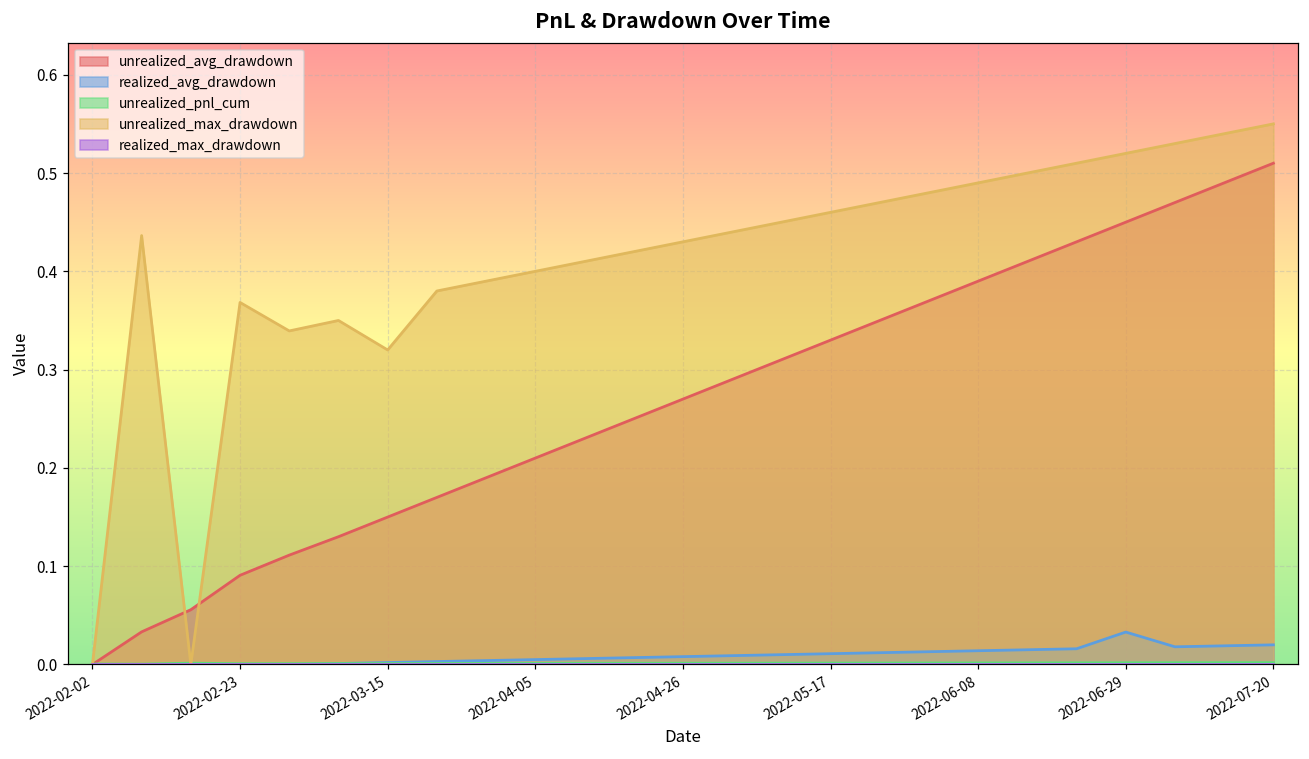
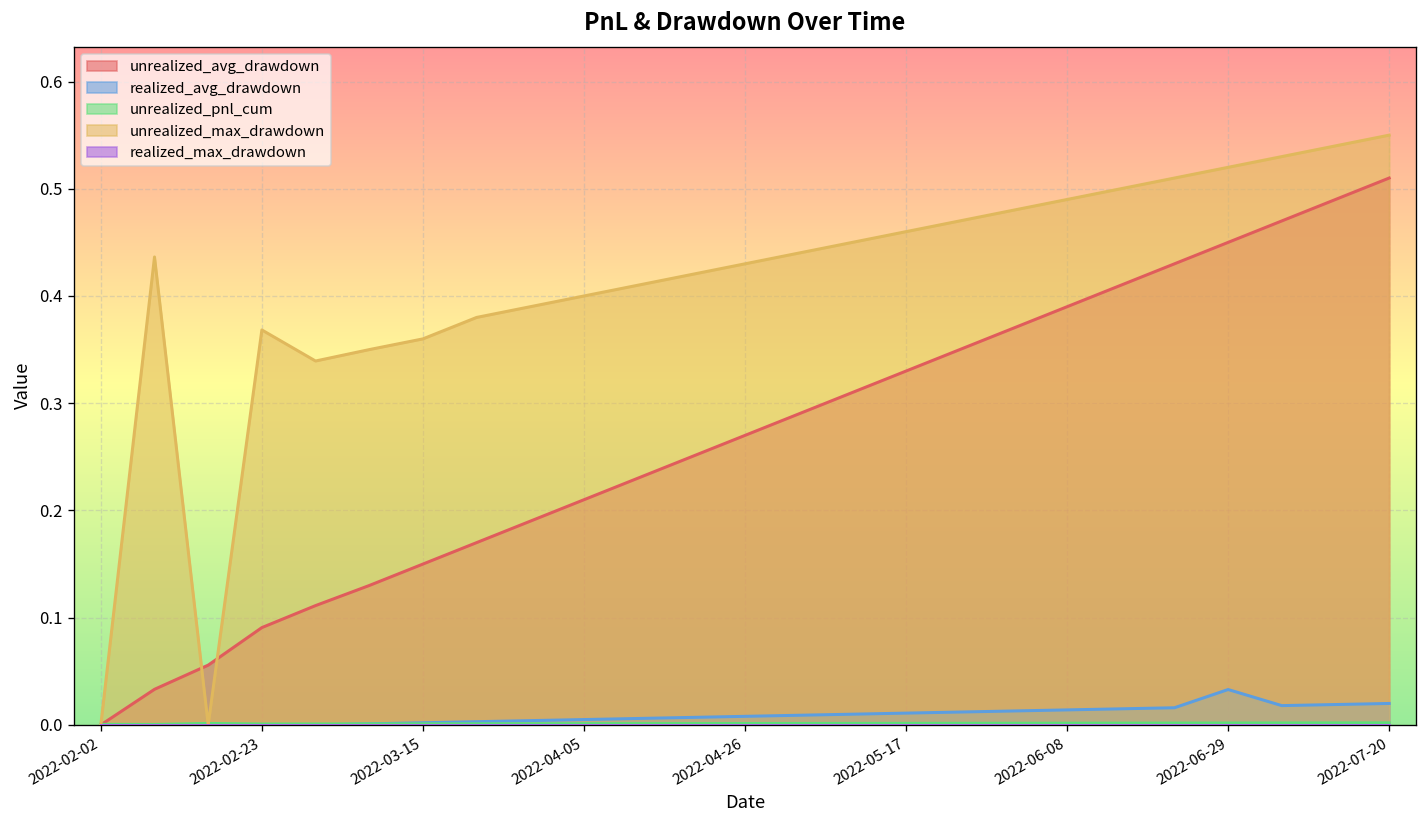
  {
    "unrealized_avg_drawdown": {
      "2022-02-23": 0.09,
      "2022-03-15": 0.15,
      "2022-04-05": 0.21,
      "2022-04-26": 0.27,
      "2022-05-17": 0.33,
      "2022-06-08": 0.39,
      "2022-06-29": 0.45,
      "2022-07-20": 0.51
    },
    "realized_avg_drawdown": {
      "2022-04-05": 0.01,
      "2022-04-26": 0.01,
      "2022-05-17": 0.01,
      "2022-06-08": 0.01,
      "2022-06-29": 0.03,
      "2022-07-20": 0.02
    },
    "unrealized_max_drawdown": {
      "2022-02-23": 0.37,
-     "2022-03-15": 0.32,
+     "2022-03-15": 0.36,
      "2022-04-05": 0.40,
      "2022-04-26": 0.43,
      "2022-05-17": 0.46,
      "2022-06-08": 0.49,
      "2022-06-29": 0.52,
      "2022-07-20": 0.55
    }
  }
